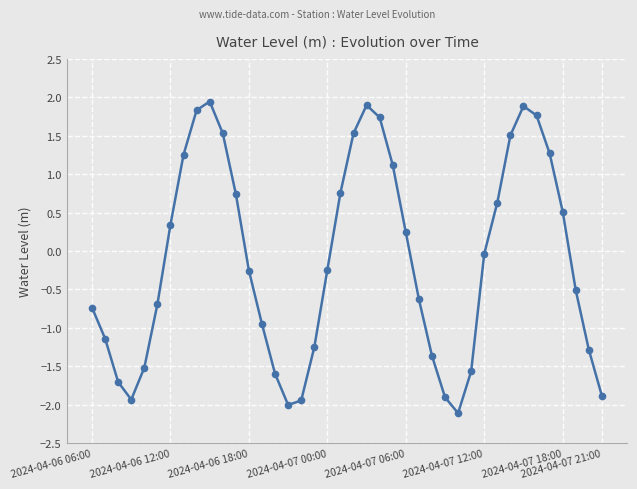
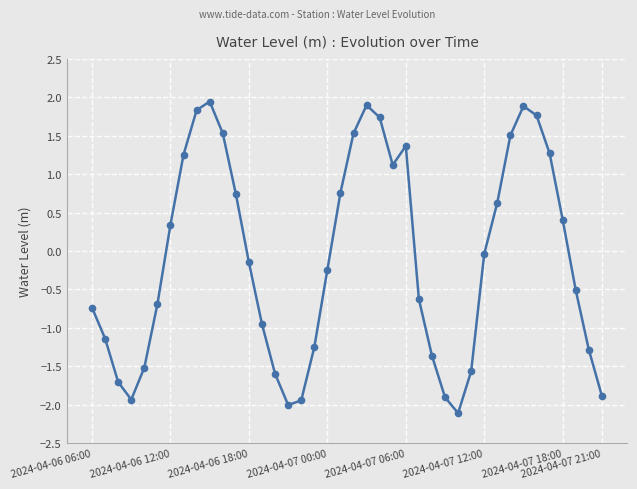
  {
    "2024-04-06 06:00": -0.7,
    "2024-04-06 12:00": 0.3,
-   "2024-04-06 18:00": -0.3,
+   "2024-04-06 18:00": -0.1,
    "2024-04-07 00:00": -0.2,
-   "2024-04-07 06:00": 0.2,
+   "2024-04-07 06:00": 1.4,
    "2024-04-07 12:00": 0.0,
-   "2024-04-07 18:00": 0.5,
+   "2024-04-07 18:00": 0.4,
    "2024-04-07 21:00": -1.9
  }
